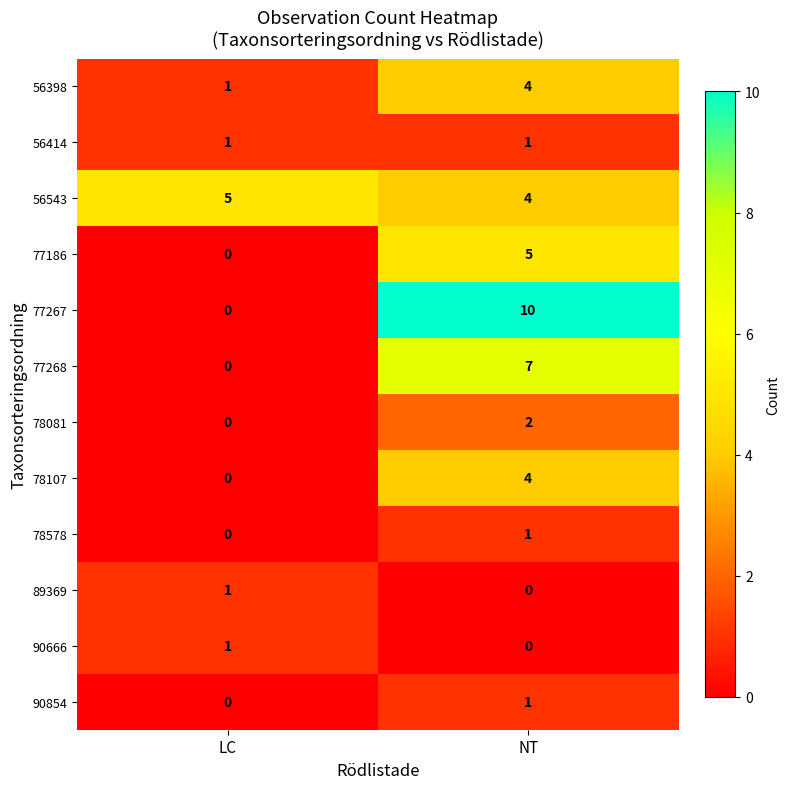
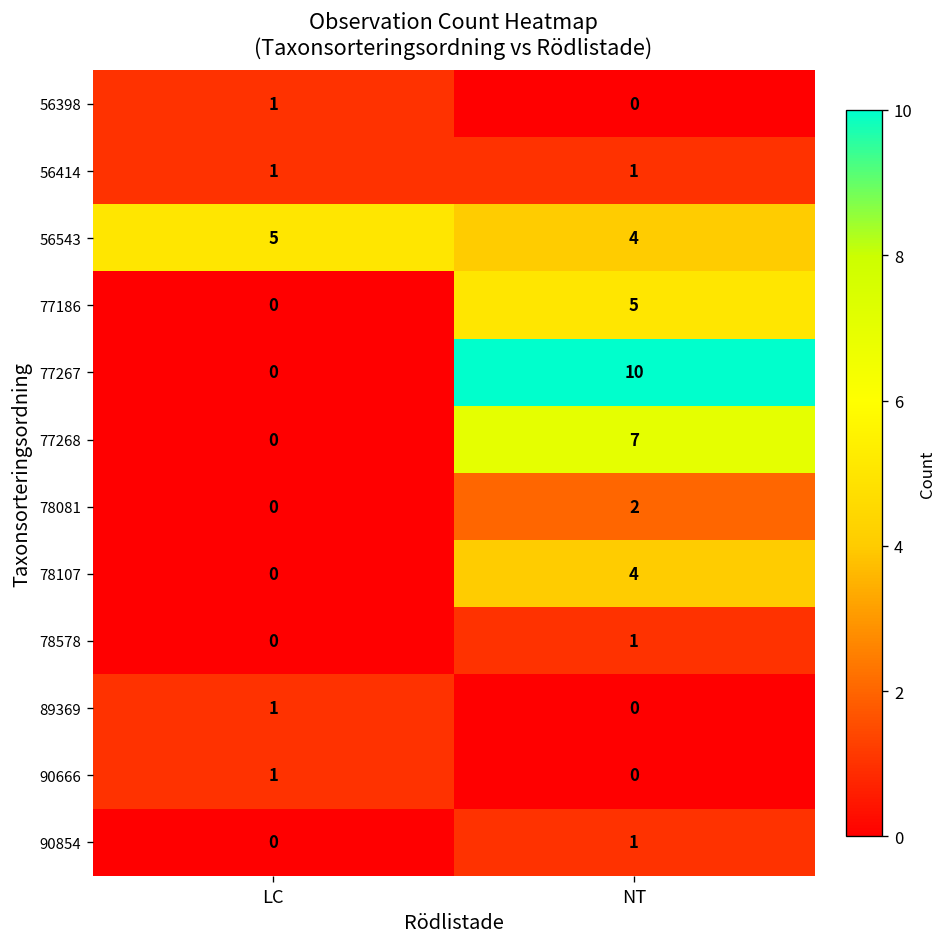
  {
    "56398": {
      "LC": 1,
-     "NT": 4
+     "NT": 0
    },
    "56414": {
      "LC": 1,
      "NT": 1
    },
    "56543": {
      "LC": 5,
      "NT": 4
    },
    "77186": {
      "LC": 0,
      "NT": 5
    },
    "77267": {
      "LC": 0,
      "NT": 10
    },
    "77268": {
      "LC": 0,
      "NT": 7
    },
    "78081": {
      "LC": 0,
      "NT": 2
    },
    "78107": {
      "LC": 0,
      "NT": 4
    },
    "78578": {
      "LC": 0,
      "NT": 1
    },
    "89369": {
      "LC": 1,
      "NT": 0
    },
    "90666": {
      "LC": 1,
      "NT": 0
    },
    "90854": {
      "LC": 0,
      "NT": 1
    }
  }
